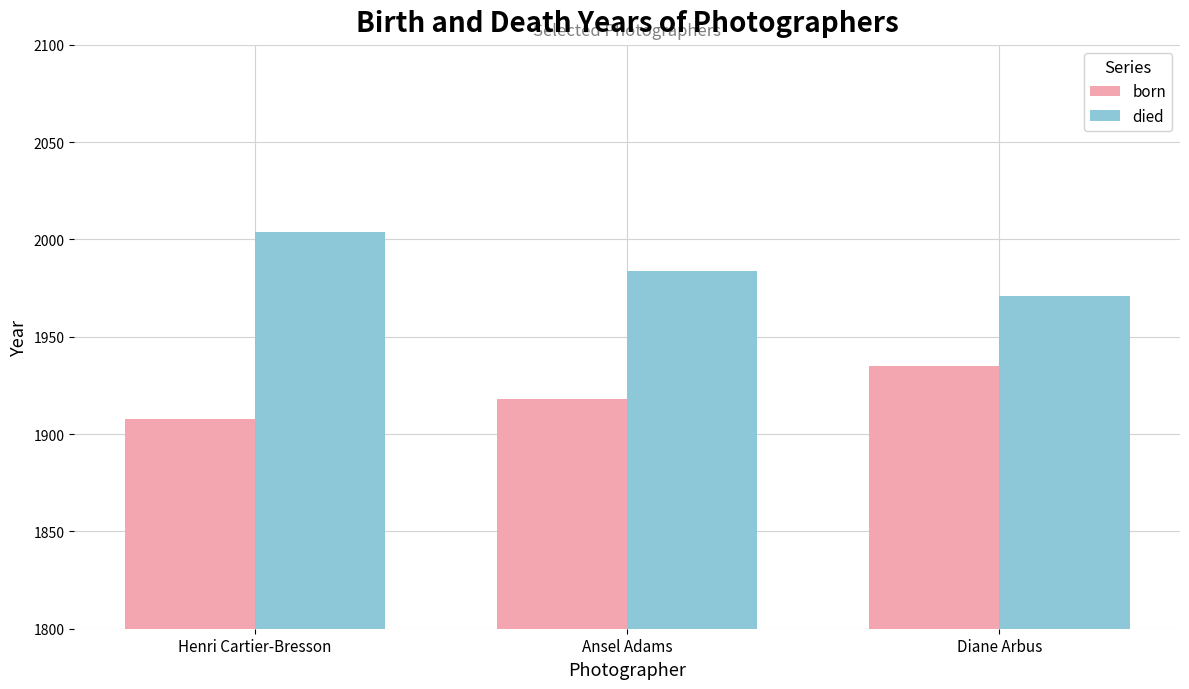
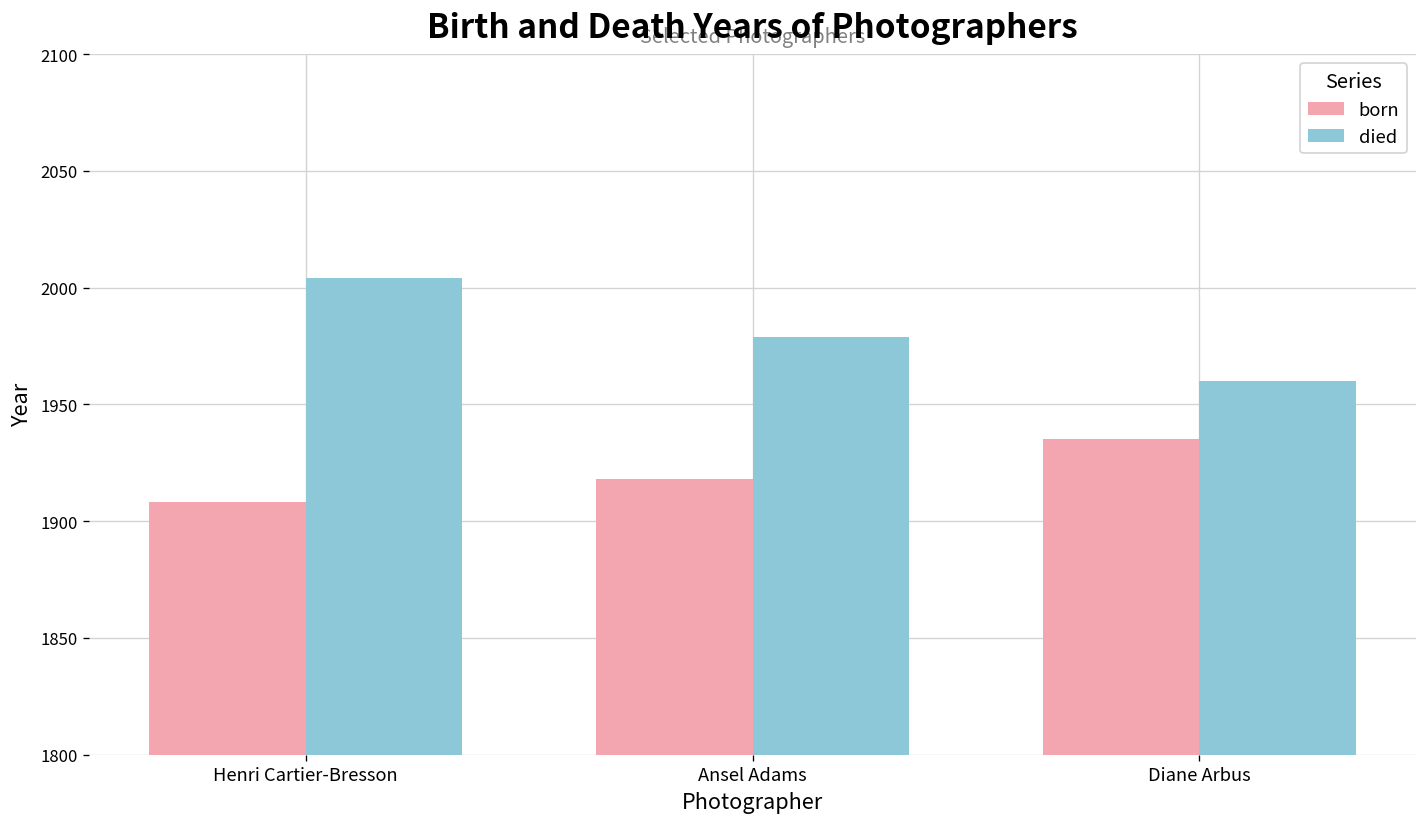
  {
    "born": {
      "Henri Cartier-Bresson": 1908,
      "Ansel Adams": 1918,
      "Diane Arbus": 1935
    },
    "died": {
      "Henri Cartier-Bresson": 2004,
-     "Ansel Adams": 1984,
-     "Diane Arbus": 1971
+     "Ansel Adams": 1979,
+     "Diane Arbus": 1960
    }
  }
